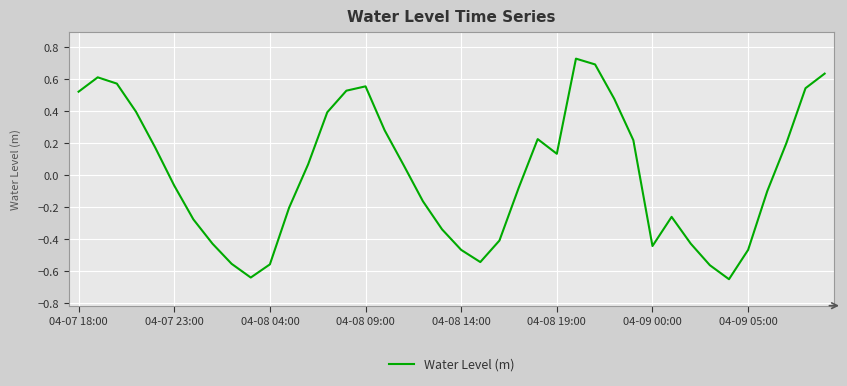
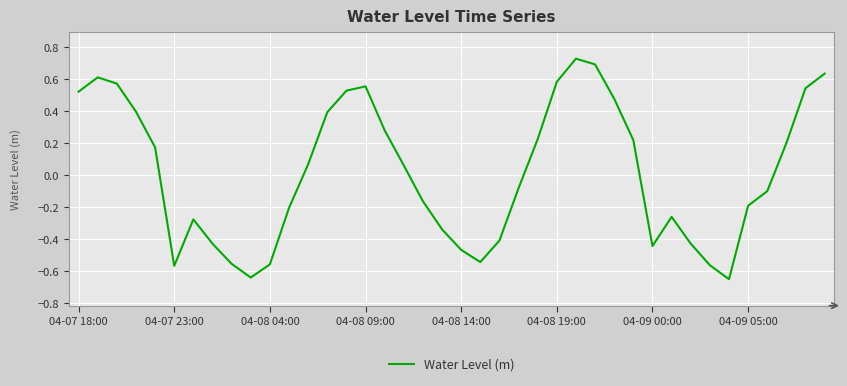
  {
    "04-07 18:00": 0.52,
-   "04-07 23:00": -0.07,
+   "04-07 23:00": -0.57,
    "04-08 04:00": -0.56,
    "04-08 09:00": 0.55,
    "04-08 14:00": -0.47,
-   "04-08 19:00": 0.13,
+   "04-08 19:00": 0.58,
    "04-09 00:00": -0.44,
-   "04-09 05:00": -0.47
+   "04-09 05:00": -0.19
  }
